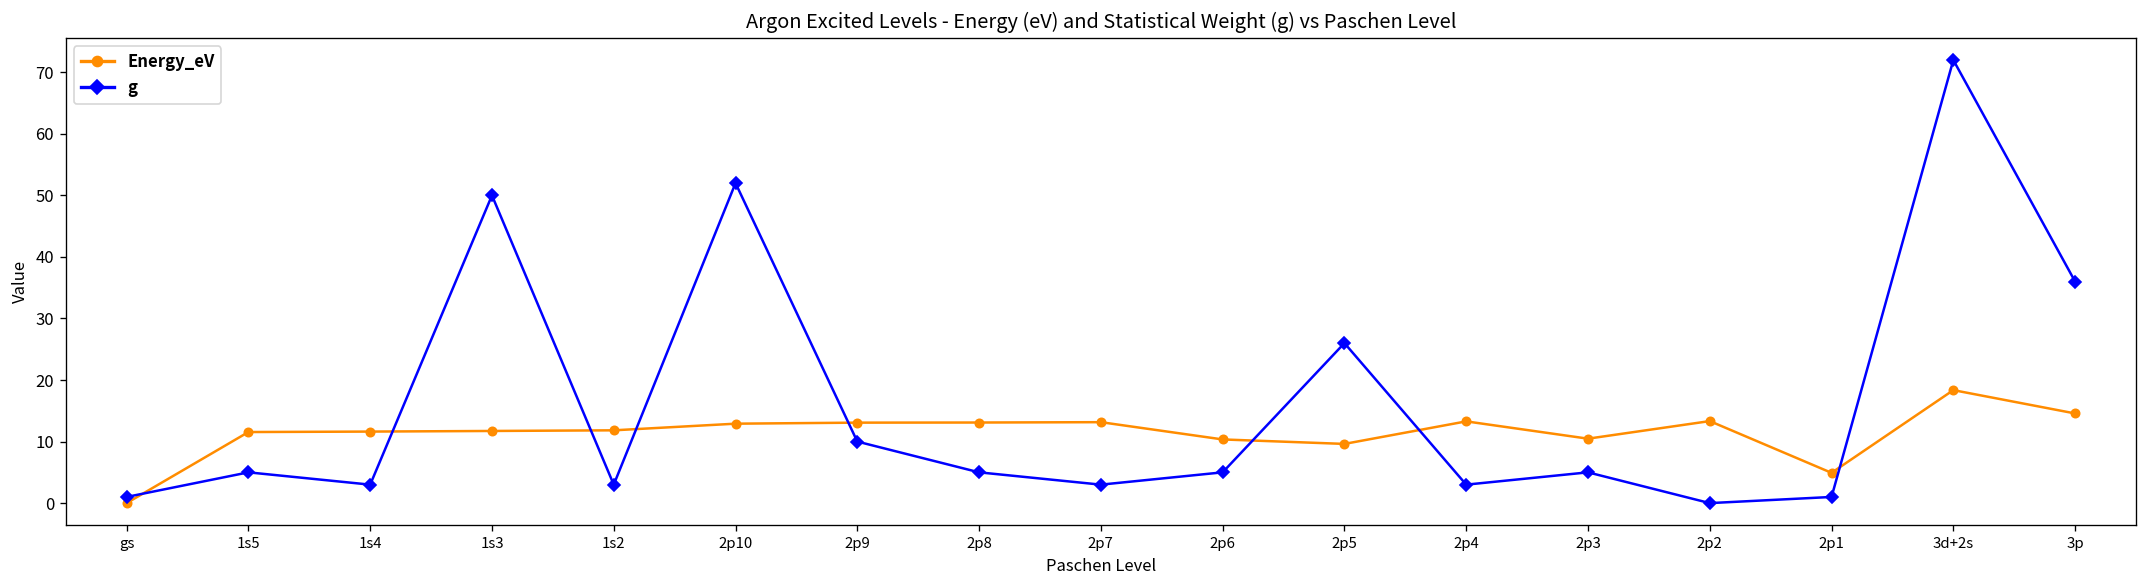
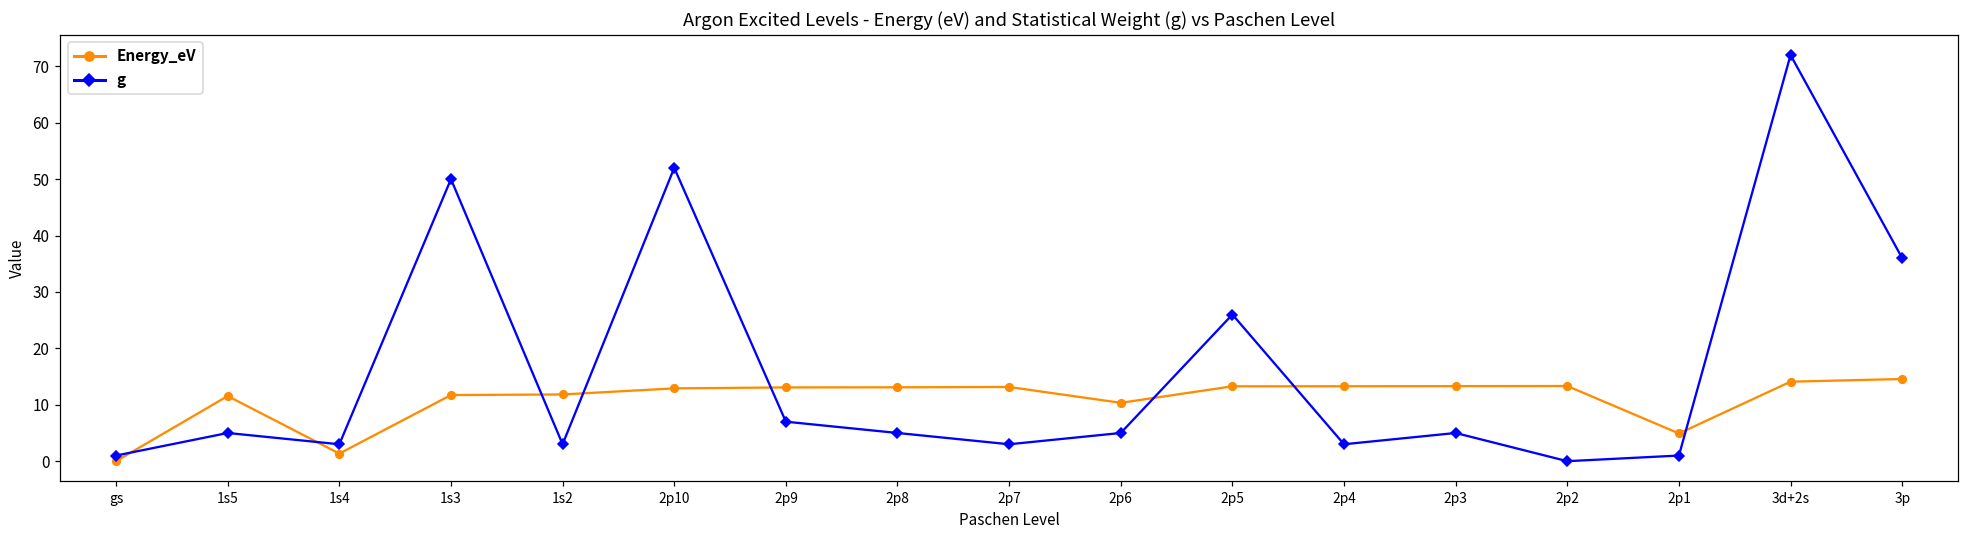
  {
    "Energy_eV": {
      "gs": 0,
      "1s5": 12,
-     "1s4": 12,
+     "1s4": 1,
      "1s3": 12,
      "1s2": 12,
      "2p10": 13,
      "2p9": 13,
      "2p8": 13,
      "2p7": 13,
      "2p6": 10,
-     "2p5": 10,
+     "2p5": 13,
      "2p4": 13,
-     "2p3": 10,
+     "2p3": 13,
      "2p2": 13,
      "2p1": 5,
-     "3d+2s": 18,
+     "3d+2s": 14,
      "3p": 15
    },
    "g": {
      "gs": 1,
      "1s5": 5,
      "1s4": 3,
      "1s3": 50,
      "1s2": 3,
      "2p10": 52,
-     "2p9": 10,
+     "2p9": 7,
      "2p8": 5,
      "2p7": 3,
      "2p6": 5,
      "2p5": 26,
      "2p4": 3,
      "2p3": 5,
      "2p2": 0,
      "2p1": 1,
      "3d+2s": 72,
      "3p": 36
    }
  }
